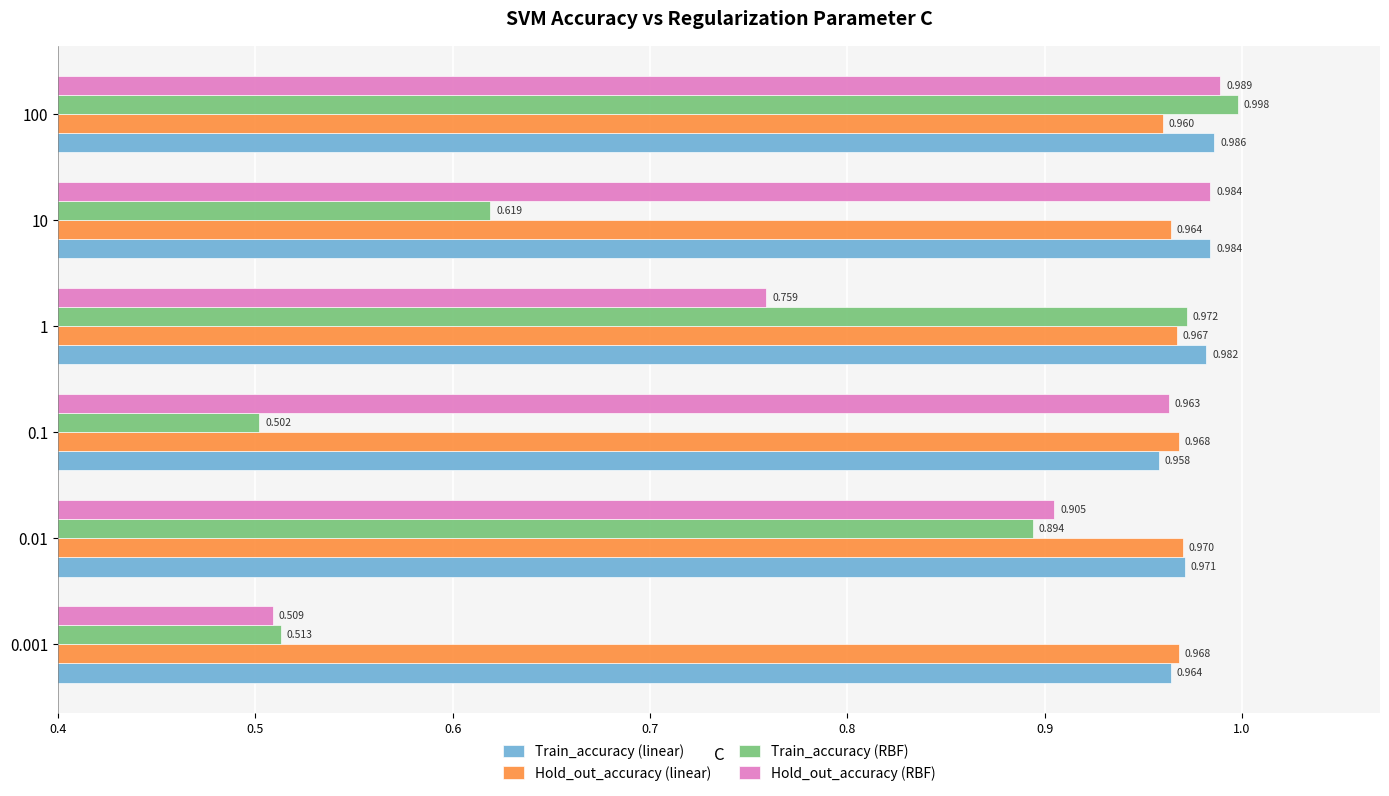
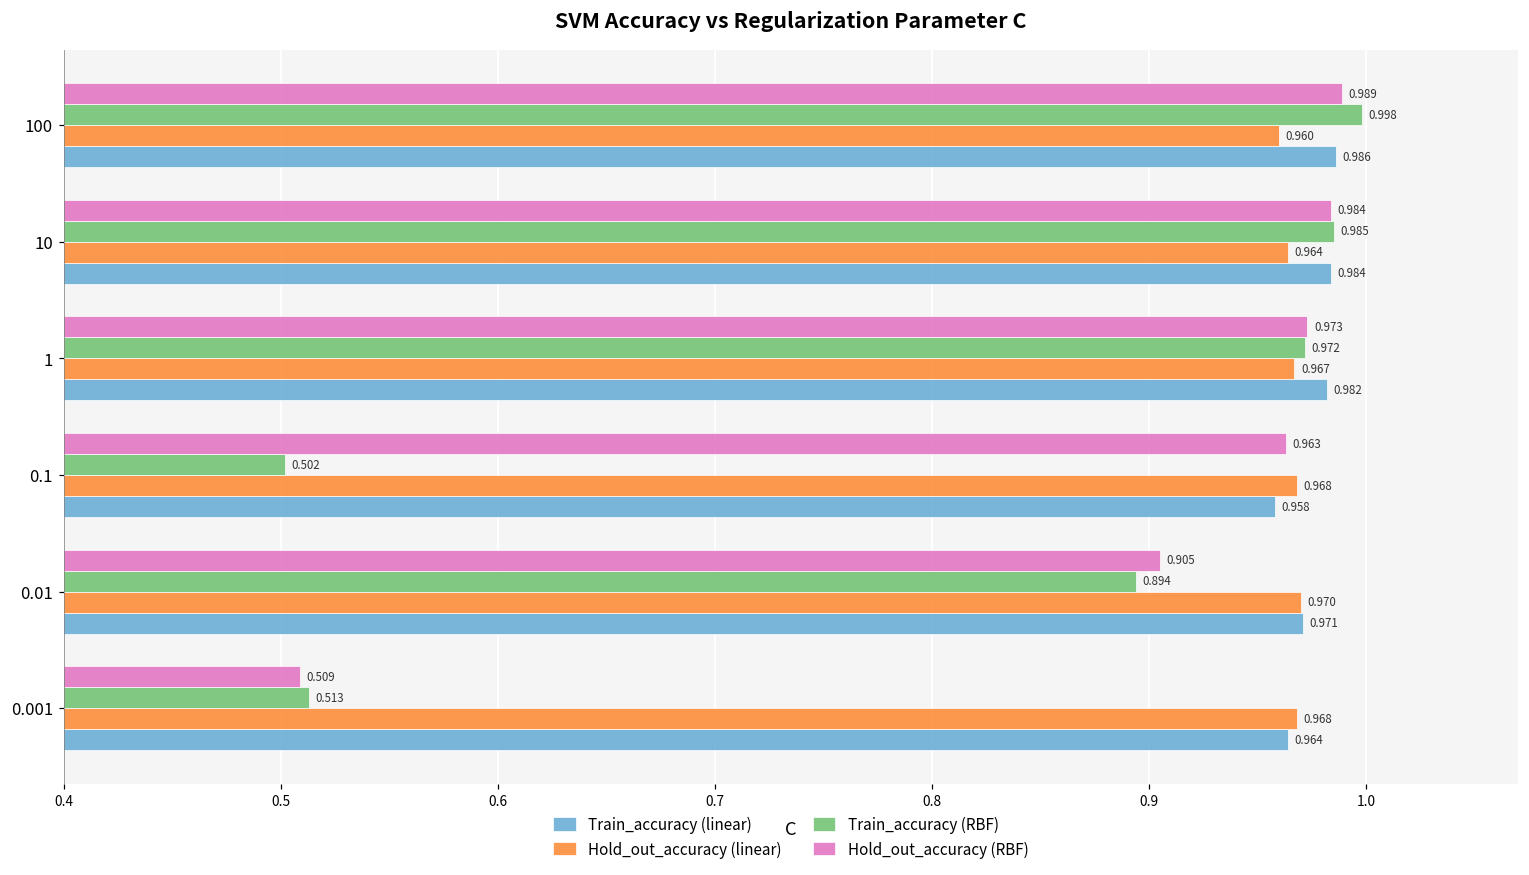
  {
    "Train_accuracy (linear)": {
      "100": 0.986,
      "10": 0.984,
      "1": 0.982,
      "0.1": 0.958,
      "0.01": 0.971,
      "0.001": 0.964
    },
    "Hold_out_accuracy (linear)": {
      "100": 0.960,
      "10": 0.964,
      "1": 0.967,
      "0.1": 0.968,
      "0.01": 0.970,
      "0.001": 0.968
    },
    "Train_accuracy (RBF)": {
      "100": 0.998,
-     "10": 0.619,
+     "10": 0.985,
      "1": 0.972,
      "0.1": 0.502,
      "0.01": 0.894,
      "0.001": 0.513
    },
    "Hold_out_accuracy (RBF)": {
      "100": 0.989,
      "10": 0.984,
-     "1": 0.759,
+     "1": 0.973,
      "0.1": 0.963,
      "0.01": 0.905,
      "0.001": 0.509
    }
  }
